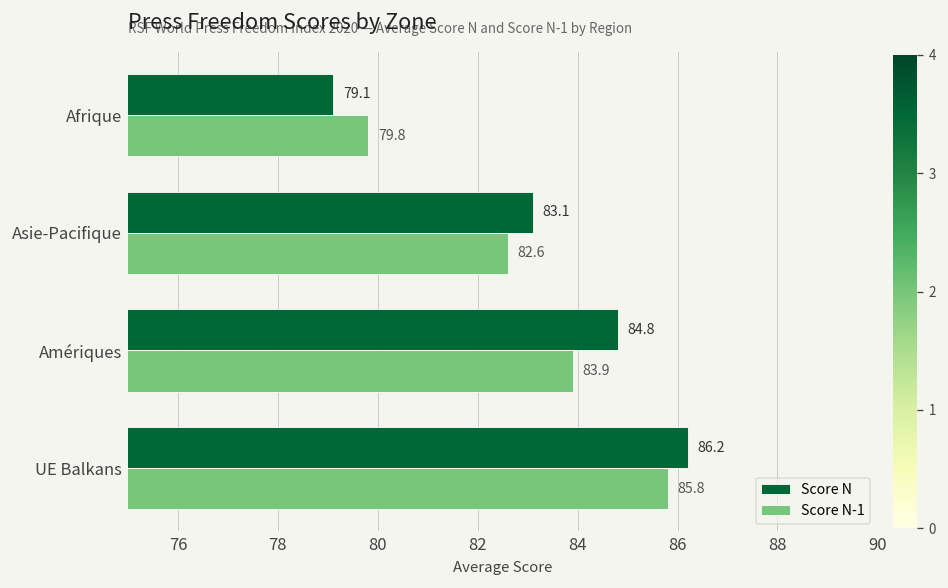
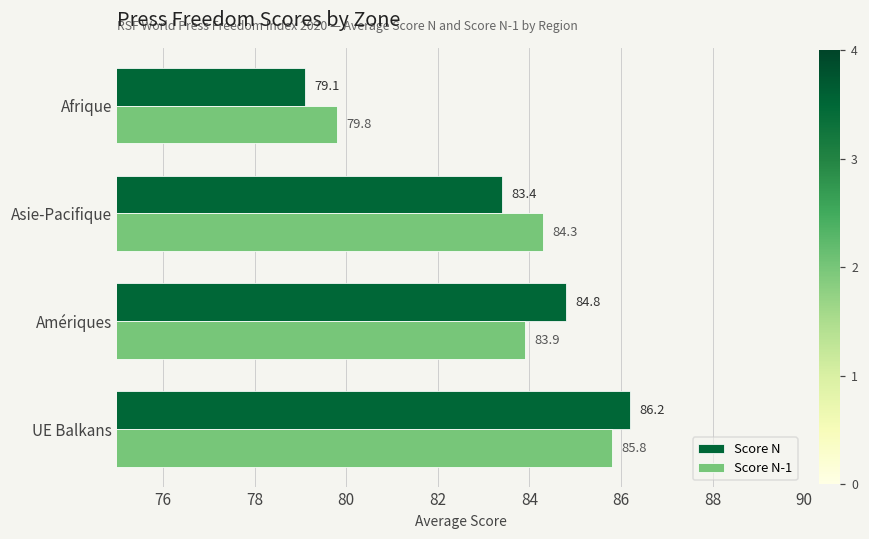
  {
    "Score N": {
      "Afrique": 79.1,
-     "Asie-Pacifique": 83.1,
+     "Asie-Pacifique": 83.4,
      "Amériques": 84.8,
      "UE Balkans": 86.2
    },
    "Score N-1": {
      "Afrique": 79.8,
-     "Asie-Pacifique": 82.6,
+     "Asie-Pacifique": 84.3,
      "Amériques": 83.9,
      "UE Balkans": 85.8
    }
  }
